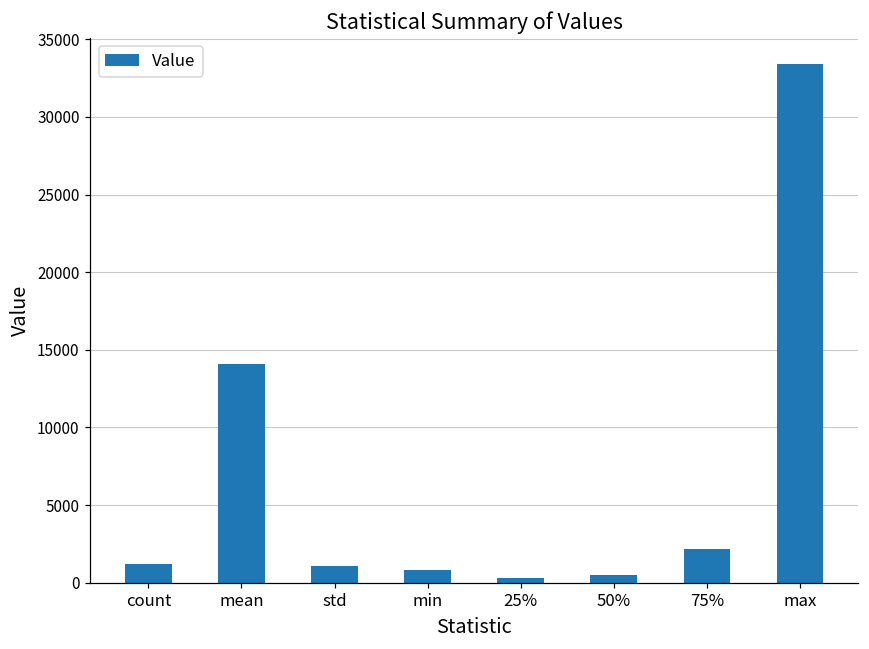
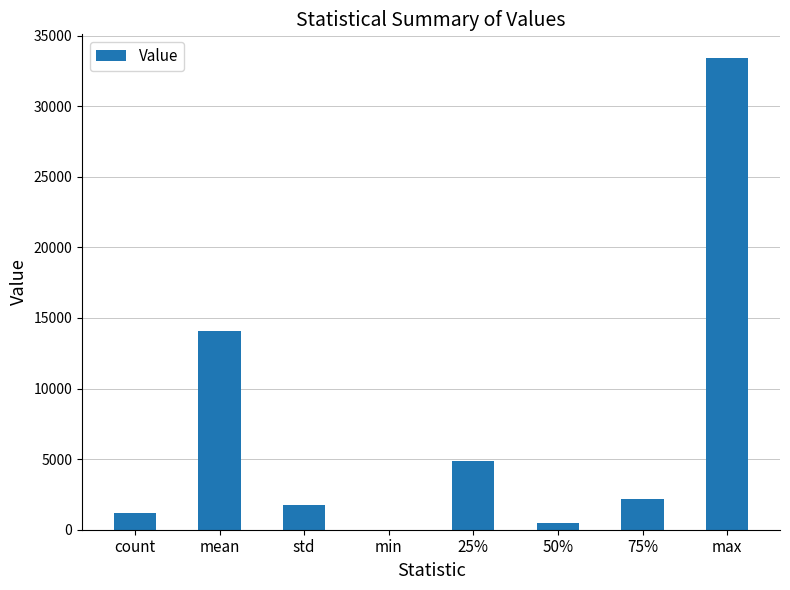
  {
    "count": 1200,
    "mean": 14100,
-   "std": 1100,
-   "min": 800,
-   "25%": 300,
+   "std": 1700,
+   "min": 0,
+   "25%": 4800,
    "50%": 500,
    "75%": 2100,
    "max": 33400
  }
